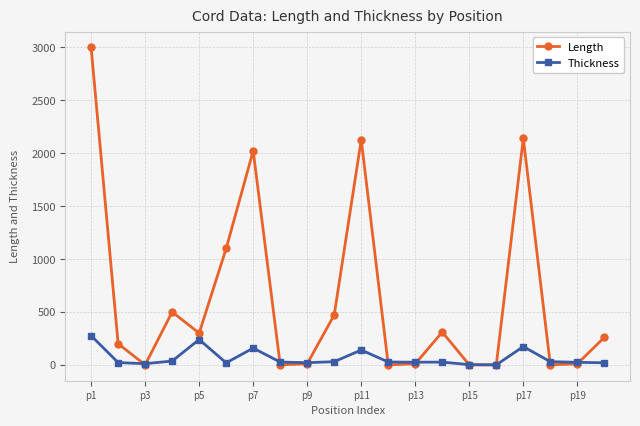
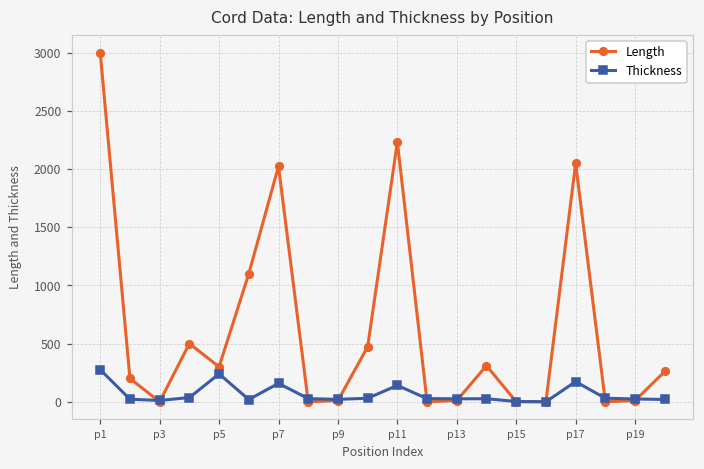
  {
    "Length": {
      "p1": 3000,
      "p5": 300,
      "p7": 2020,
-     "p11": 2130,
-     "p17": 2140
+     "p11": 2230,
+     "p17": 2050
    },
    "Thickness": {
      "p1": 280,
      "p5": 240,
      "p7": 160,
      "p11": 140,
      "p17": 170
    }
  }
